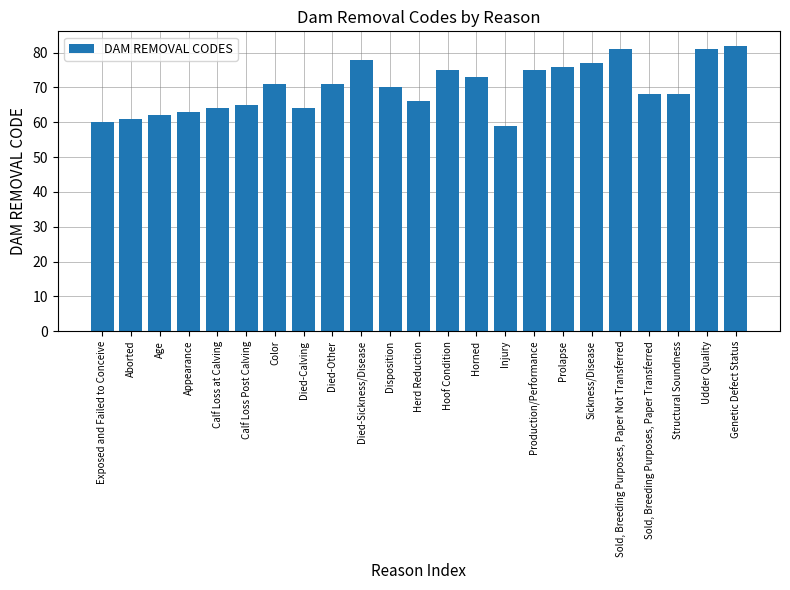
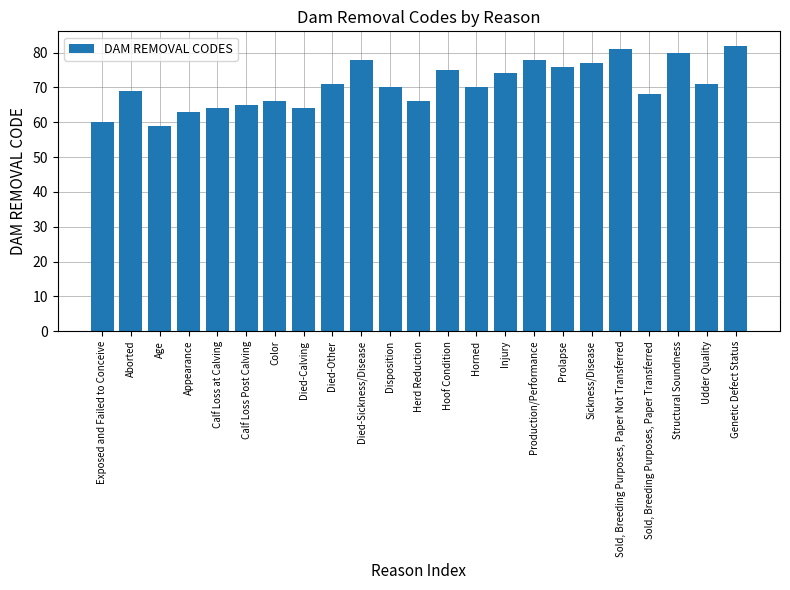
  {
    "Exposed and Failed to Conceive": 60,
-   "Aborted": 61,
-   "Age": 62,
+   "Aborted": 69,
+   "Age": 59,
    "Appearance": 63,
    "Calf Loss at Calving": 64,
    "Calf Loss Post Calving": 65,
-   "Color": 71,
+   "Color": 66,
    "Died-Calving": 64,
    "Died-Other": 71,
    "Died-Sickness/Disease": 78,
    "Disposition": 70,
    "Herd Reduction": 66,
    "Hoof Condition": 75,
-   "Horned": 73,
-   "Injury": 59,
-   "Production/Performance": 75,
+   "Horned": 70,
+   "Injury": 74,
+   "Production/Performance": 78,
    "Prolapse": 76,
    "Sickness/Disease": 77,
    "Sold, Breeding Purposes, Paper Not Transferred": 81,
    "Sold, Breeding Purposes, Paper Transferred": 68,
-   "Structural Soundness": 68,
-   "Udder Quality": 81,
+   "Structural Soundness": 80,
+   "Udder Quality": 71,
    "Genetic Defect Status": 82
  }
